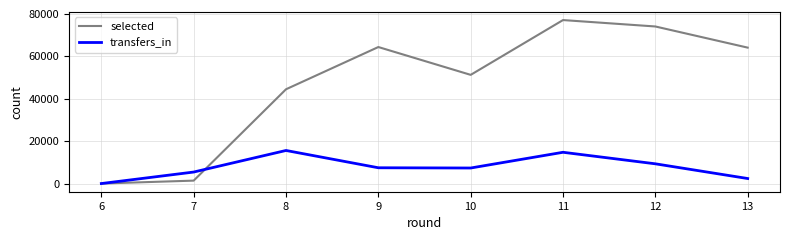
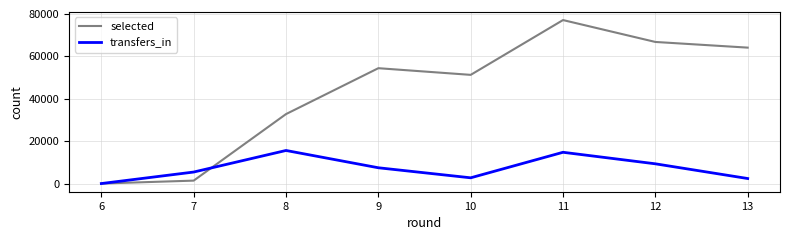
  {
    "selected": {
      "7": 1000,
-     "8": 44000,
-     "9": 64000,
+     "8": 33000,
+     "9": 54000,
      "10": 51000,
      "11": 77000,
-     "12": 74000,
+     "12": 67000,
      "13": 64000
    },
    "transfers_in": {
      "7": 5000,
      "8": 16000,
      "9": 7000,
-     "10": 7000,
+     "10": 3000,
      "11": 15000,
      "12": 9000,
      "13": 2000
    }
  }
